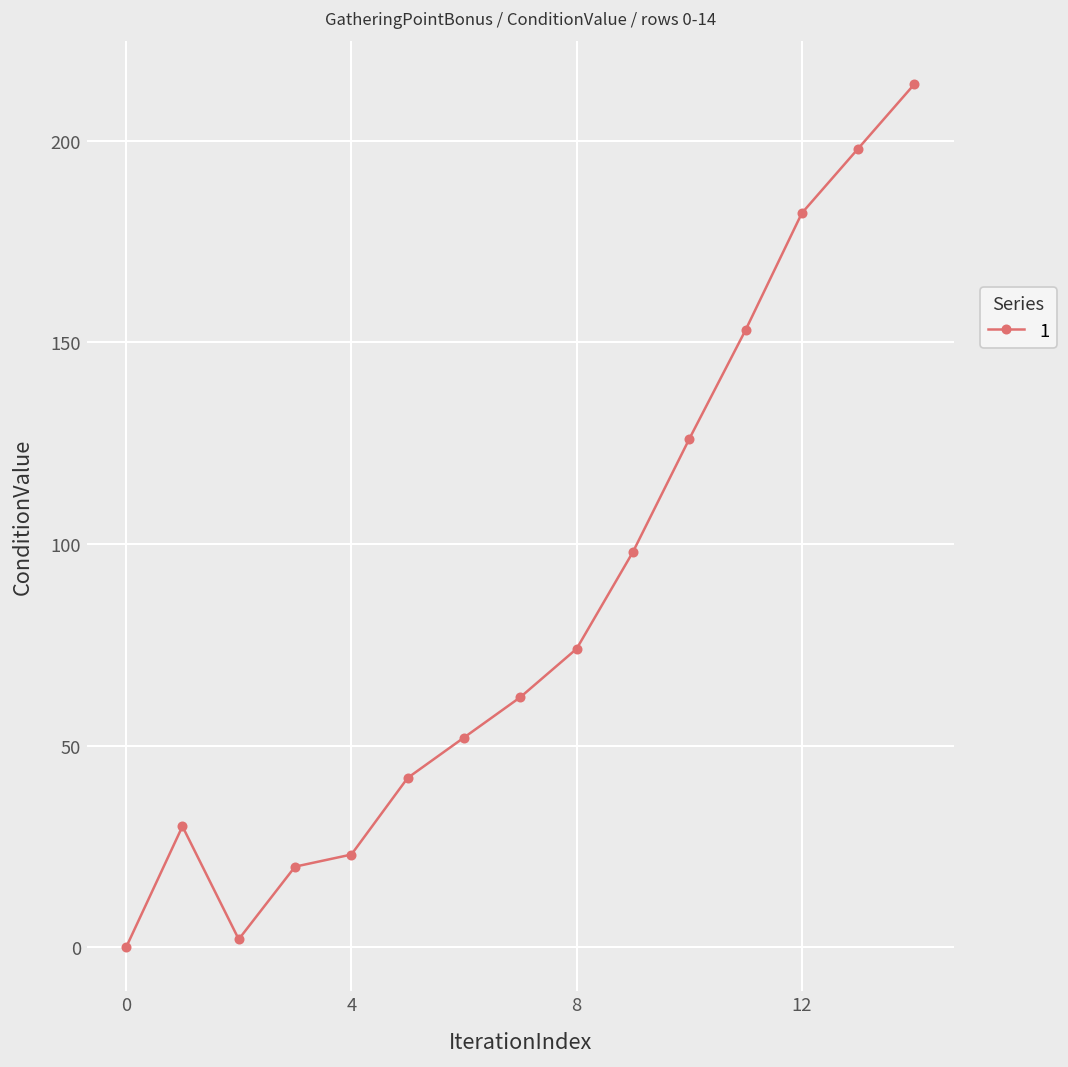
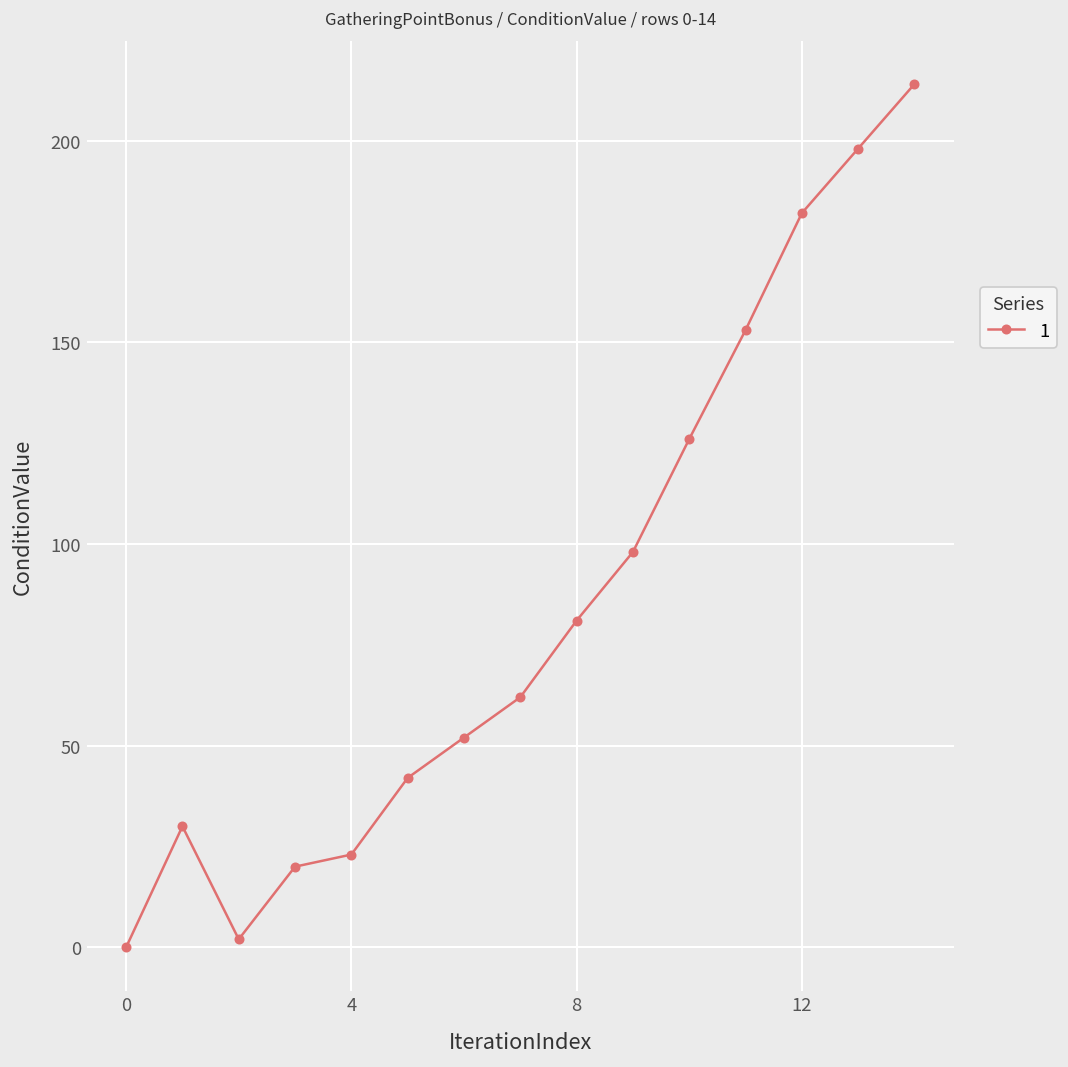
  {
    "0": 0,
    "4": 23,
-   "8": 74,
+   "8": 81,
    "12": 182
  }
